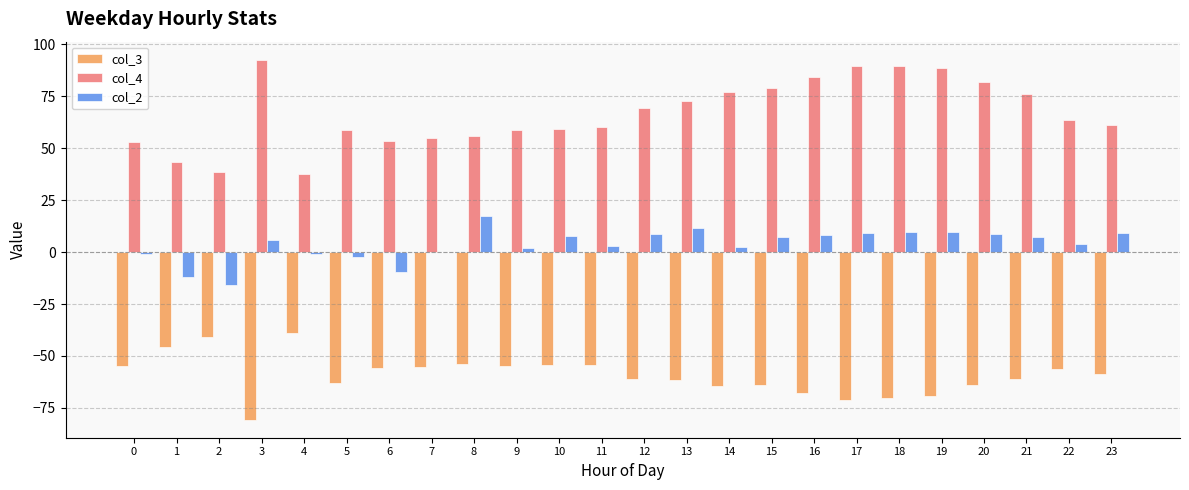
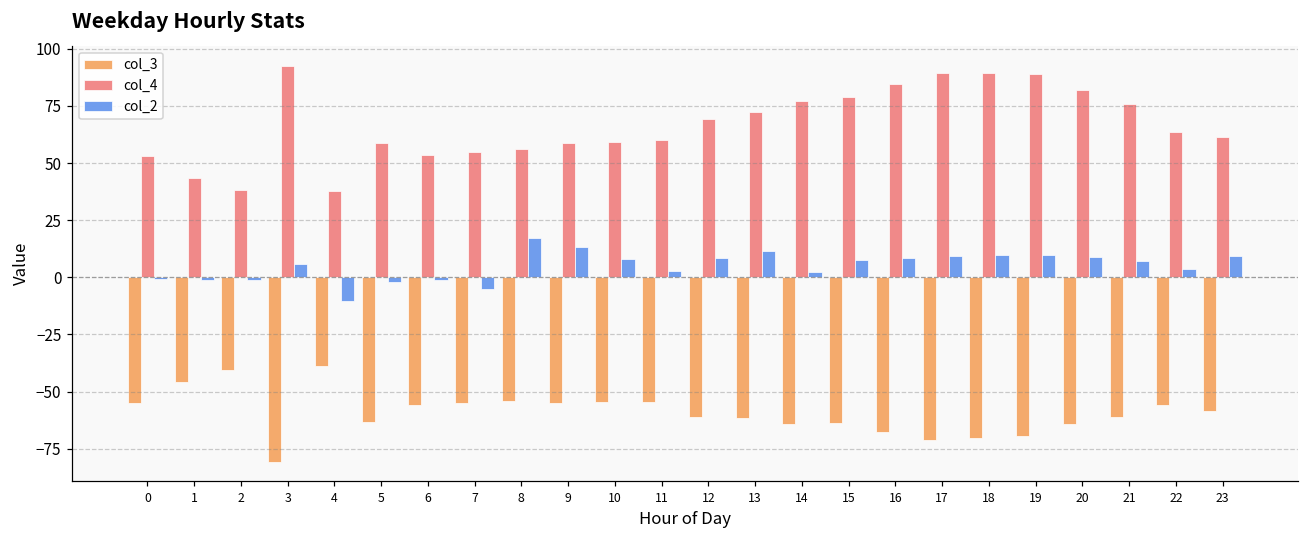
  {
    "col_2": {
-     "1": -12,
-     "2": -16,
+     "1": -1,
+     "2": -1,
      "3": 6,
-     "4": -1,
+     "4": -10,
      "5": -2,
-     "6": -10,
-     "7": 0,
+     "6": -1,
+     "7": -5,
      "8": 17,
-     "9": 2,
+     "9": 13,
      "10": 8,
      "11": 3,
      "12": 9,
      "13": 11,
      "14": 2,
      "15": 7,
      "16": 8,
      "17": 9,
      "18": 10,
      "19": 10,
      "20": 9,
      "21": 7,
      "22": 4,
      "23": 9
    }
  }
